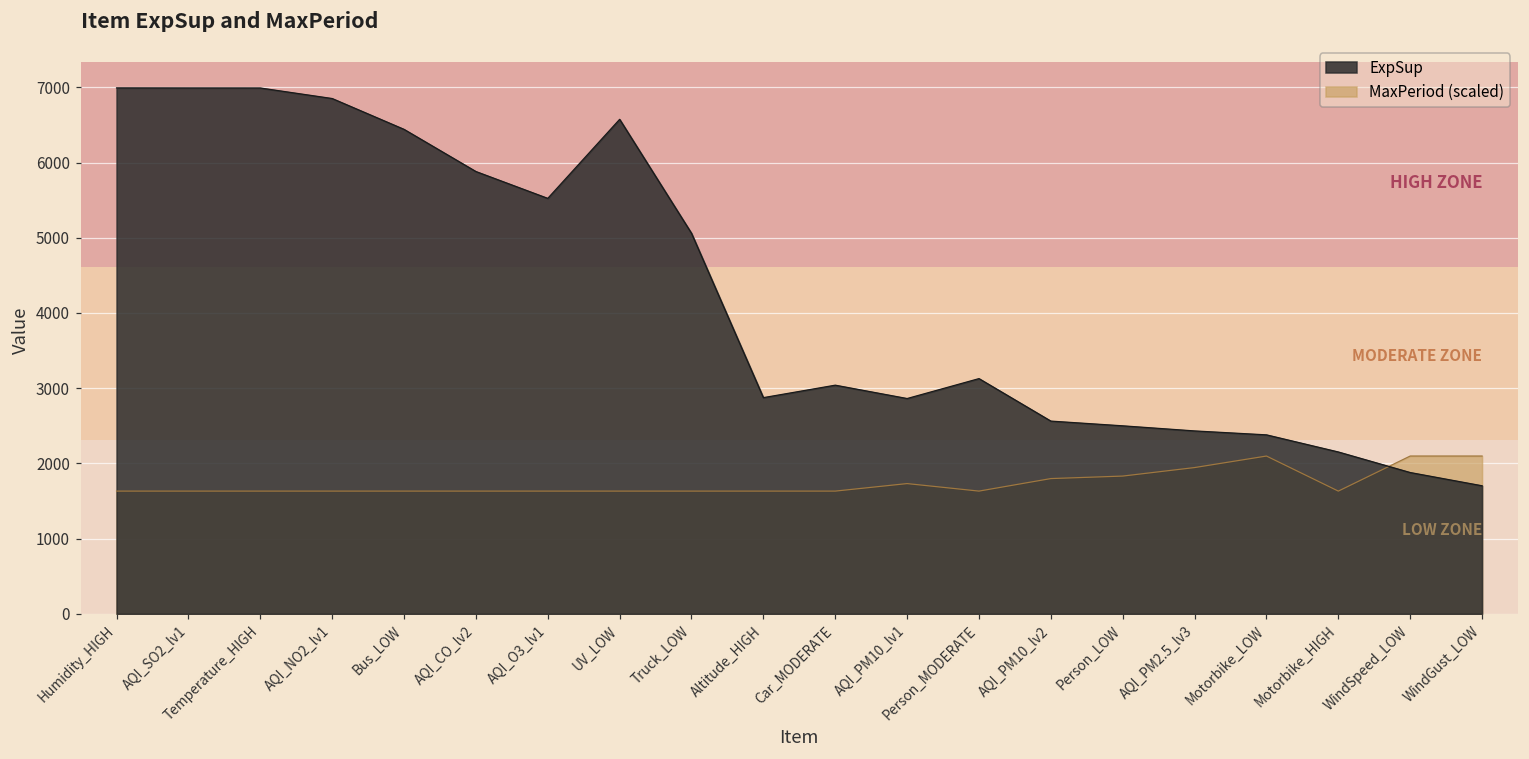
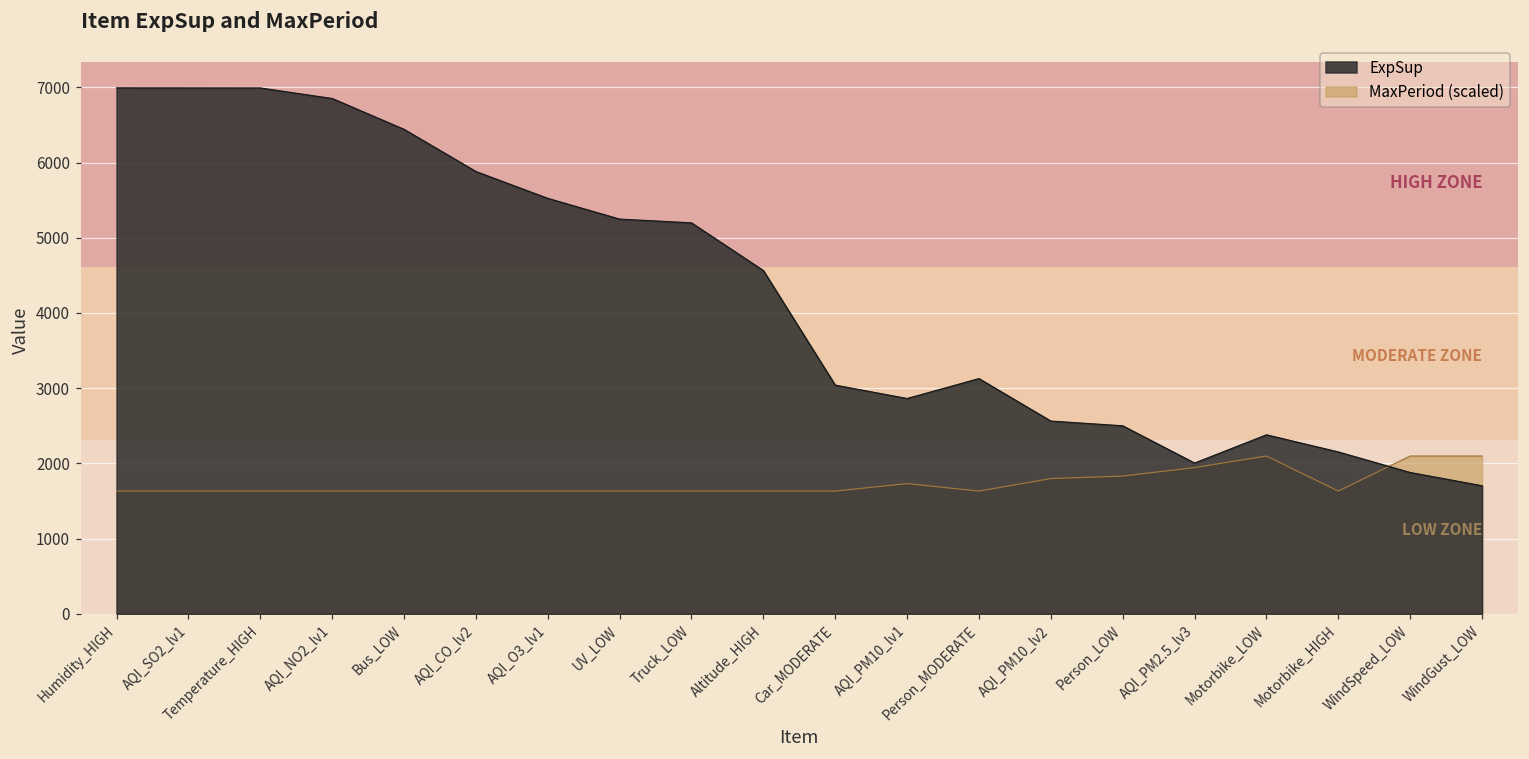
  {
    "ExpSup": {
      "Humidity_HIGH": 7000,
      "AQI_SO2_lv1": 7000,
      "Temperature_HIGH": 7000,
      "AQI_NO2_lv1": 6900,
      "Bus_LOW": 6400,
      "AQI_CO_lv2": 5900,
      "AQI_O3_lv1": 5500,
-     "UV_LOW": 6600,
-     "Truck_LOW": 5100,
-     "Altitude_HIGH": 2900,
+     "UV_LOW": 5200,
+     "Truck_LOW": 5200,
+     "Altitude_HIGH": 4600,
      "Car_MODERATE": 3000,
      "AQI_PM10_lv1": 2900,
      "Person_MODERATE": 3100,
      "AQI_PM10_lv2": 2600,
      "Person_LOW": 2500,
-     "AQI_PM2.5_lv3": 2400,
+     "AQI_PM2.5_lv3": 2000,
      "Motorbike_LOW": 2400,
      "Motorbike_HIGH": 2200,
      "WindSpeed_LOW": 1900,
      "WindGust_LOW": 1700
    },
    "MaxPeriod (scaled)": {
      "Humidity_HIGH": 1600,
      "AQI_SO2_lv1": 1600,
      "Temperature_HIGH": 1600,
      "AQI_NO2_lv1": 1600,
      "Bus_LOW": 1600,
      "AQI_CO_lv2": 1600,
      "AQI_O3_lv1": 1600,
      "UV_LOW": 1600,
      "Truck_LOW": 1600,
      "Altitude_HIGH": 1600,
      "Car_MODERATE": 1600,
      "AQI_PM10_lv1": 1700,
      "Person_MODERATE": 1600,
      "AQI_PM10_lv2": 1800,
      "Person_LOW": 1800,
      "AQI_PM2.5_lv3": 1900,
      "Motorbike_LOW": 2100,
      "Motorbike_HIGH": 1600,
      "WindSpeed_LOW": 2100,
      "WindGust_LOW": 2100
    }
  }
